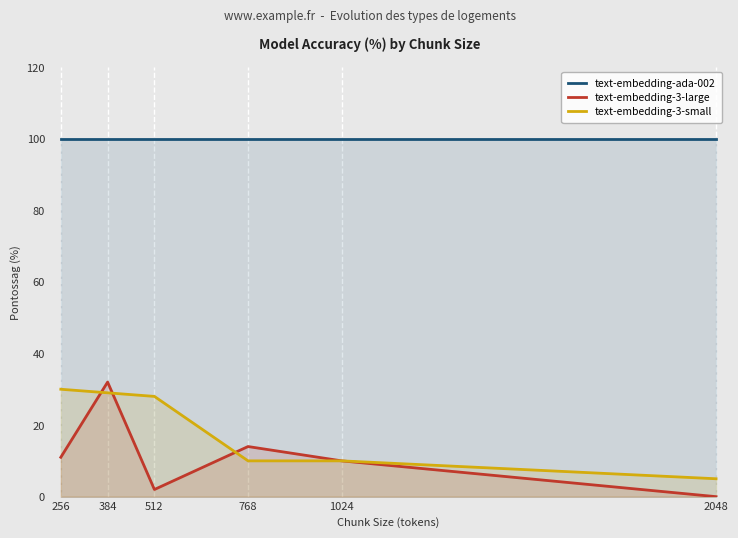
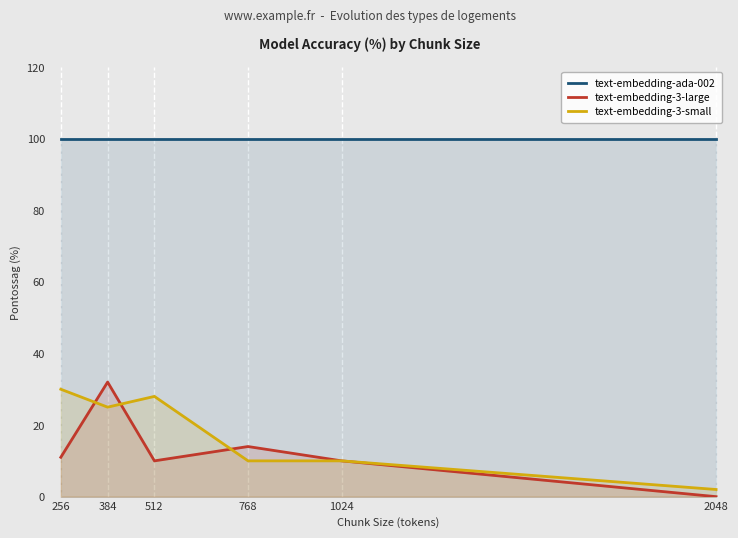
  {
    "text-embedding-ada-002": {
      "256": 100,
      "384": 100,
      "512": 100,
      "768": 100,
      "1024": 100,
      "2048": 100
    },
    "text-embedding-3-large": {
      "256": 11,
      "384": 32,
-     "512": 2,
+     "512": 10,
      "768": 14,
      "2048": 0
    },
    "text-embedding-3-small": {
      "256": 30,
-     "384": 29,
+     "384": 25,
      "512": 28,
      "768": 10,
-     "2048": 5
+     "2048": 2
    }
  }
